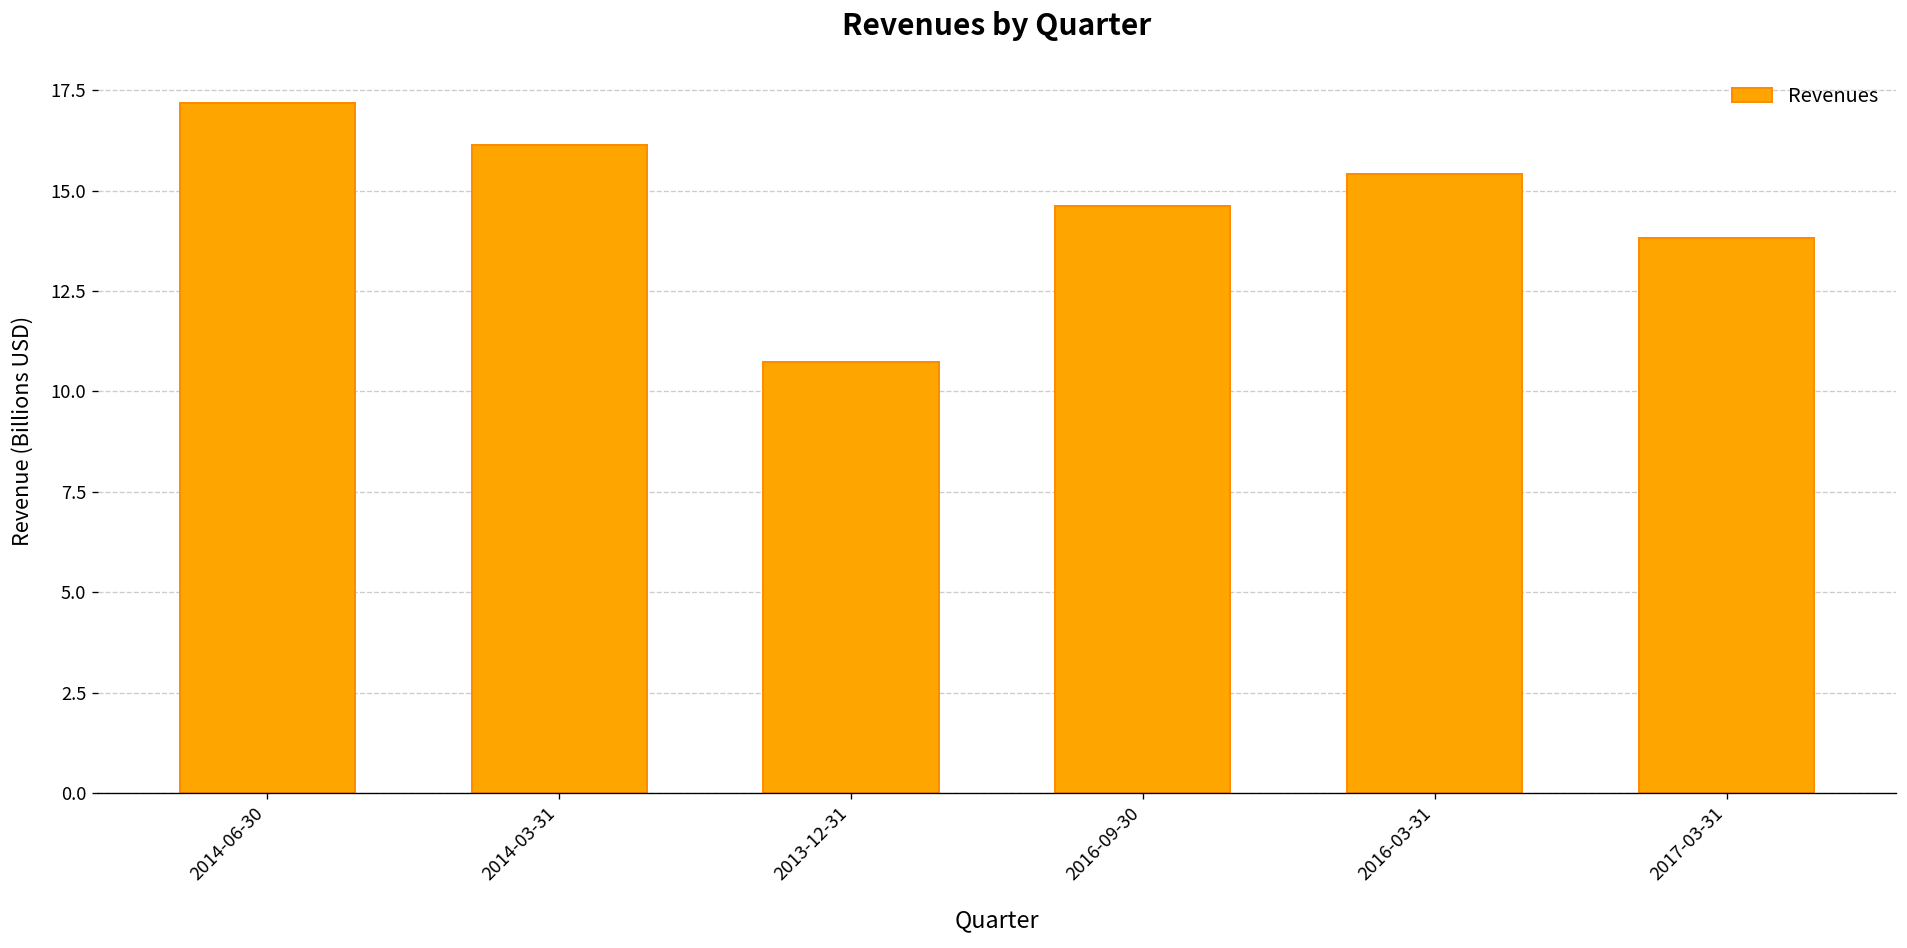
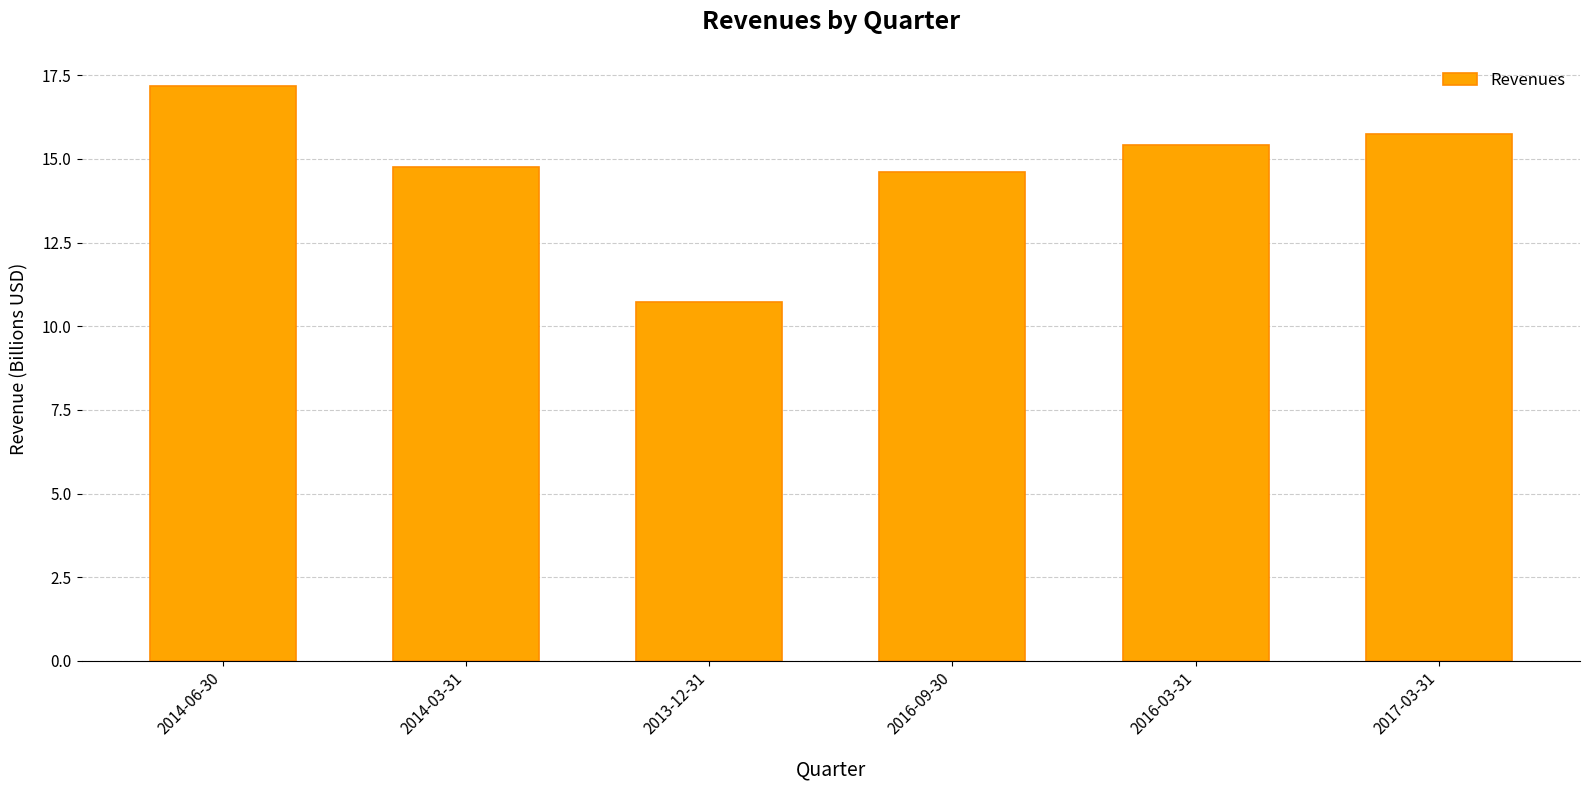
  {
    "2014-06-30": 17.2,
-   "2014-03-31": 16.1,
+   "2014-03-31": 14.7,
    "2013-12-31": 10.7,
    "2016-09-30": 14.6,
    "2016-03-31": 15.4,
-   "2017-03-31": 13.8
+   "2017-03-31": 15.7
  }
